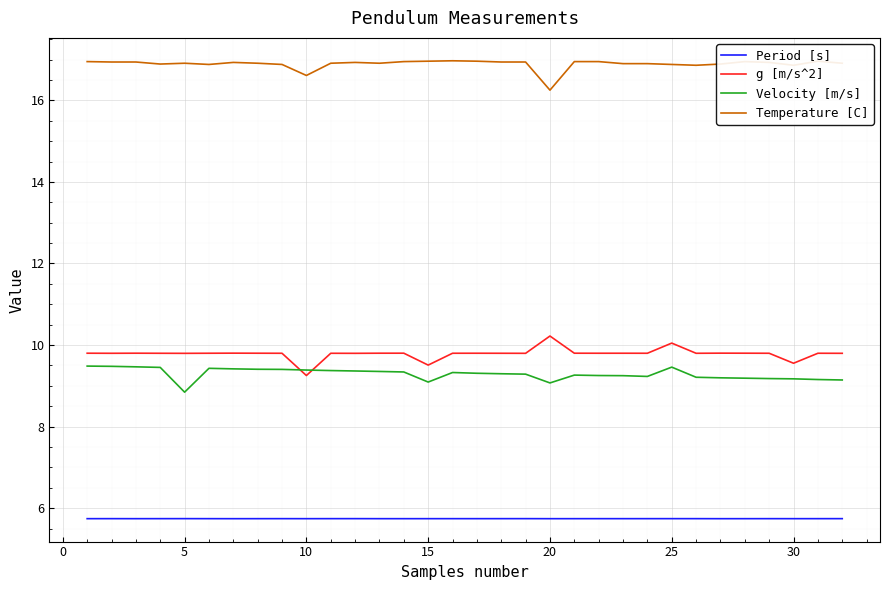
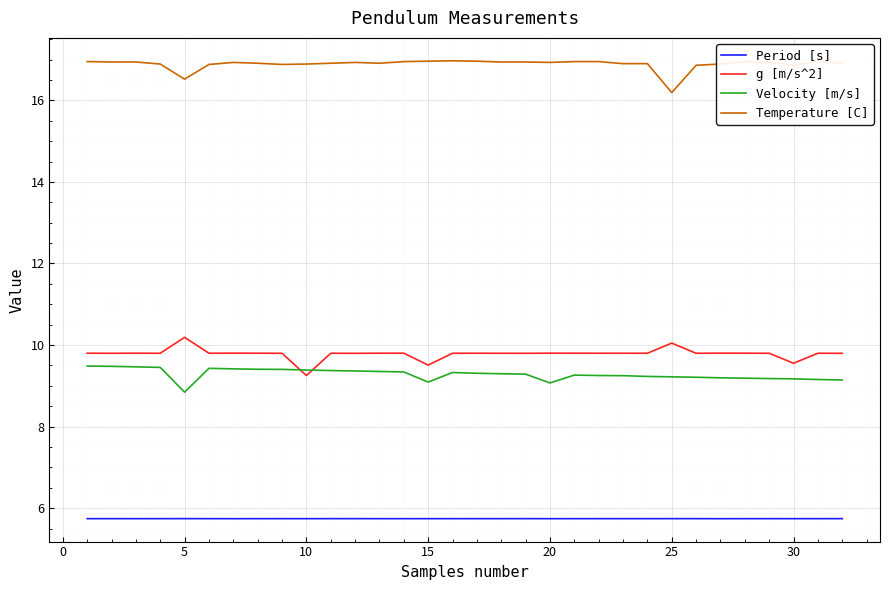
  {
    "Period [s]": {
      "5": 5.7,
      "10": 5.7,
      "15": 5.7,
      "20": 5.7,
      "25": 5.7,
      "30": 5.7
    },
    "g [m/s^2]": {
-     "5": 9.8,
+     "5": 10.2,
      "10": 9.3,
      "15": 9.5,
-     "20": 10.2,
+     "20": 9.8,
      "25": 10.0,
      "30": 9.6
    },
    "Velocity [m/s]": {
      "5": 8.8,
      "10": 9.4,
      "15": 9.1,
      "20": 9.1,
-     "25": 9.5,
+     "25": 9.2,
      "30": 9.2
    },
    "Temperature [C]": {
-     "5": 16.9,
-     "10": 16.6,
+     "5": 16.5,
+     "10": 16.9,
      "15": 17.0,
-     "20": 16.3,
-     "25": 16.9
+     "20": 16.9,
+     "25": 16.2
    }
  }
